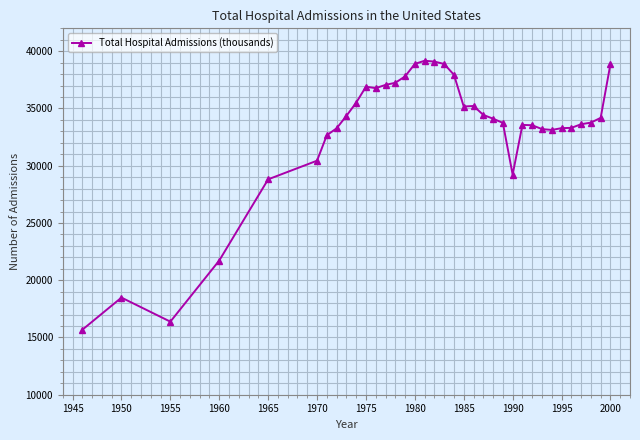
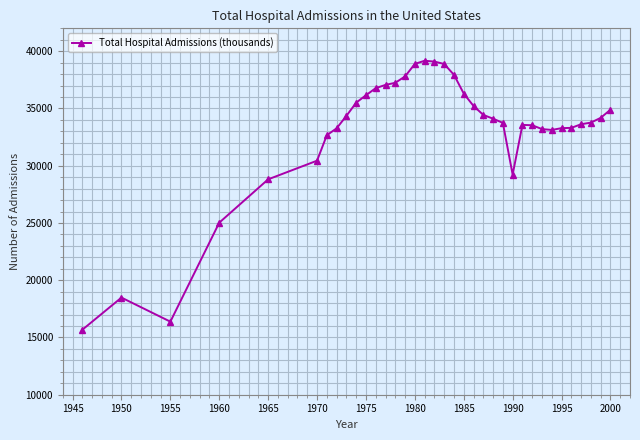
  {
    "1950": 18500,
    "1955": 16400,
-   "1960": 21700,
+   "1960": 25000,
    "1965": 28800,
    "1970": 30400,
-   "1975": 36900,
+   "1975": 36200,
    "1980": 38900,
-   "1985": 35200,
+   "1985": 36300,
    "1990": 29200,
    "1995": 33300,
-   "2000": 38900
+   "2000": 34900
  }
